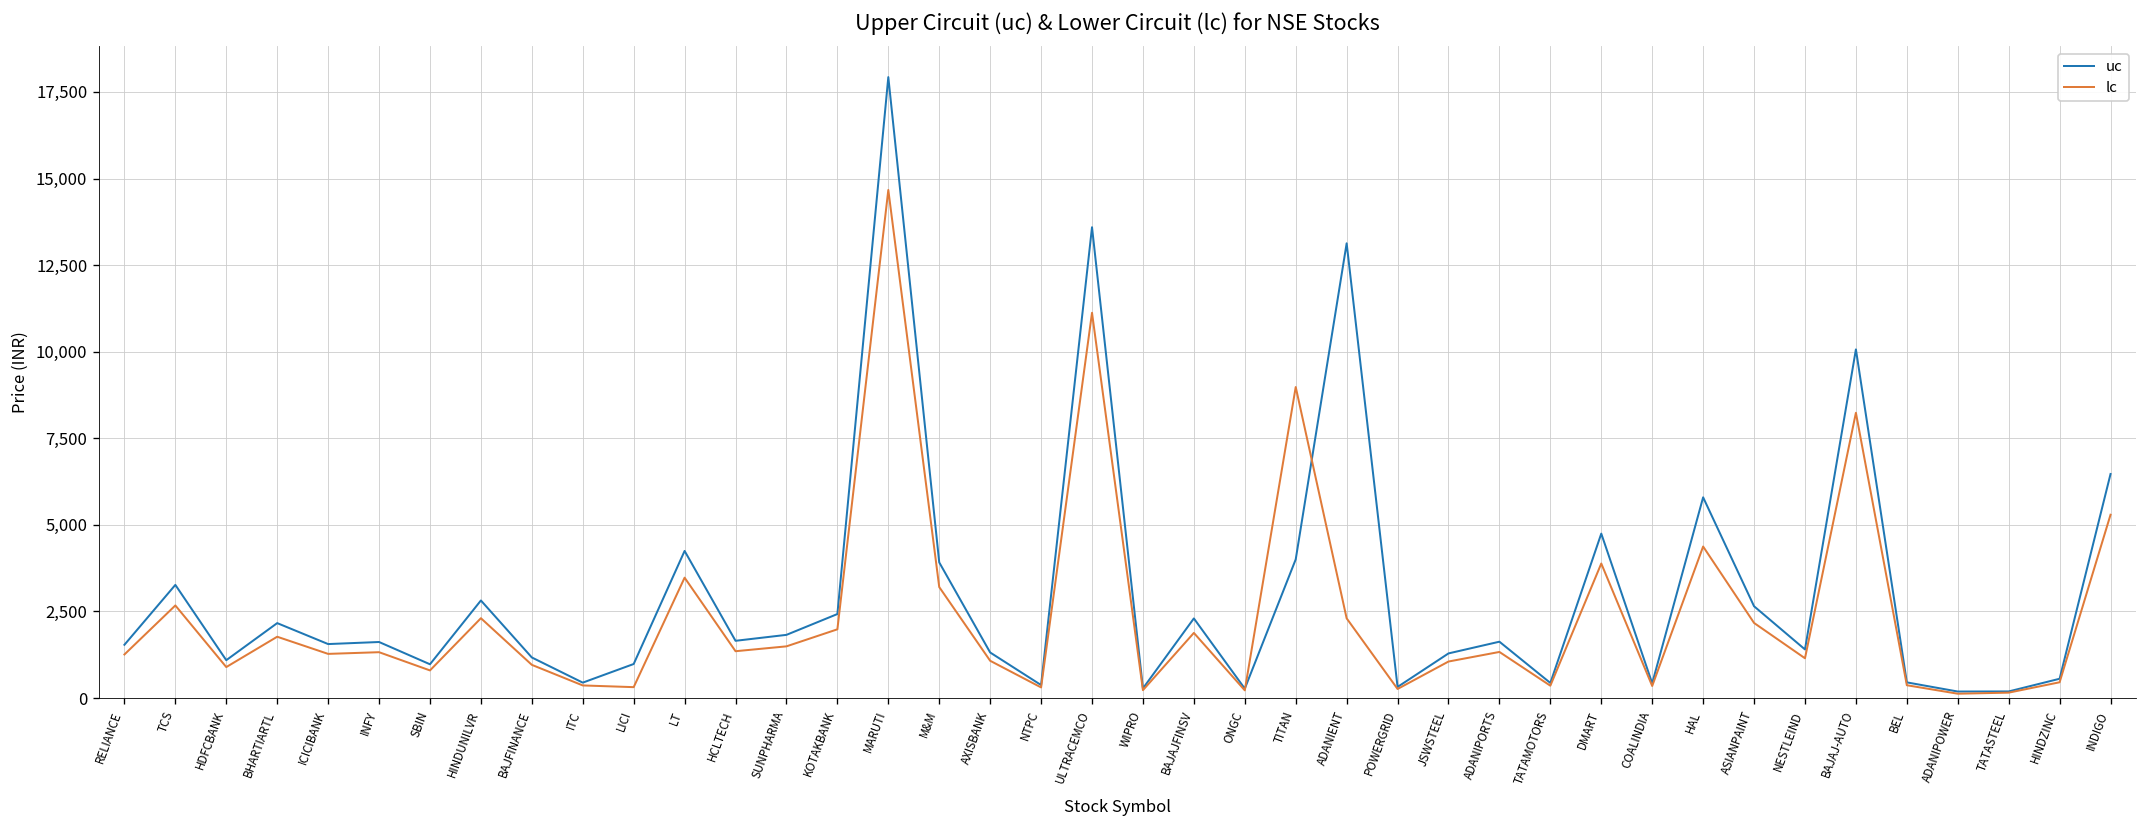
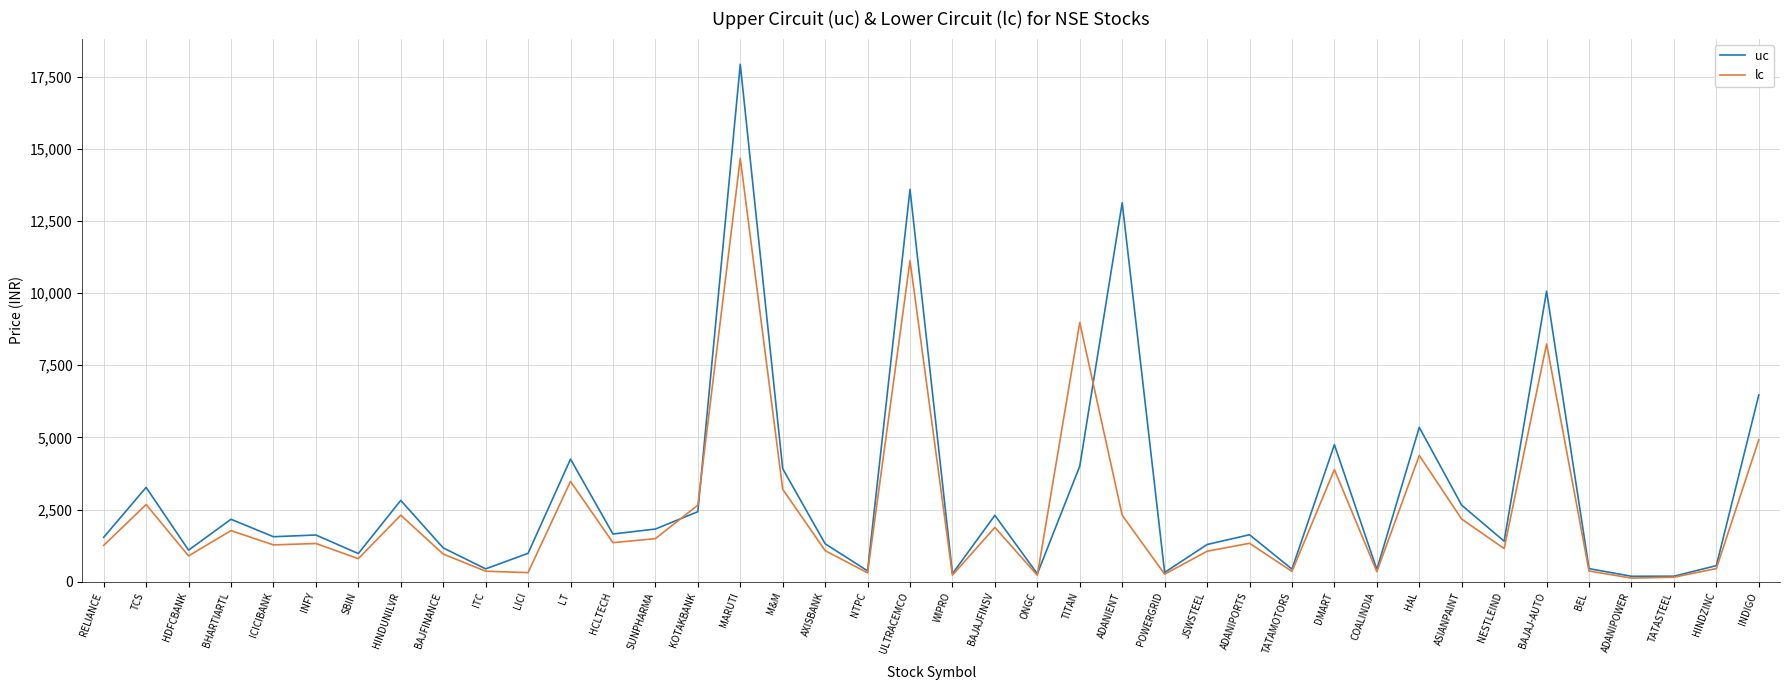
  {
    "uc": {
      "RELIANCE": "1,500",
      "TCS": "3,300",
      "HDFCBANK": "1,100",
      "BHARTIARTL": "2,200",
      "ICICIBANK": "1,600",
      "INFY": "1,600",
      "SBIN": "1,000",
      "HINDUNILVR": "2,800",
      "BAJFINANCE": "1,200",
      "LICI": "1,000",
      "LT": "4,200",
      "HCLTECH": "1,700",
      "SUNPHARMA": "1,800",
      "KOTAKBANK": "2,400",
      "MARUTI": "17,900",
      "M&M": "3,900",
      "AXISBANK": "1,300",
      "ULTRACEMCO": "13,600",
      "BAJAJFINSV": "2,300",
      "TITAN": "4,000",
      "ADANIENT": "13,100",
      "JSWSTEEL": "1,300",
      "ADANIPORTS": "1,600",
      "DMART": "4,700",
-     "HAL": "5,800",
+     "HAL": "5,300",
      "ASIANPAINT": "2,700",
      "NESTLEIND": "1,400",
      "BAJAJ-AUTO": "10,100",
      "HINDZINC": "600",
      "INDIGO": "6,500"
    },
    "lc": {
      "RELIANCE": "1,300",
      "TCS": "2,700",
      "HDFCBANK": "900",
      "BHARTIARTL": "1,800",
      "ICICIBANK": "1,300",
      "INFY": "1,300",
      "SBIN": "800",
      "HINDUNILVR": "2,300",
      "BAJFINANCE": "1,000",
      "LICI": "300",
      "LT": "3,500",
      "HCLTECH": "1,400",
      "SUNPHARMA": "1,500",
-     "KOTAKBANK": "2,000",
+     "KOTAKBANK": "2,700",
      "MARUTI": "14,700",
      "M&M": "3,200",
      "AXISBANK": "1,100",
      "ULTRACEMCO": "11,100",
      "BAJAJFINSV": "1,900",
      "TITAN": "9,000",
      "ADANIENT": "2,300",
      "JSWSTEEL": "1,100",
      "ADANIPORTS": "1,300",
      "DMART": "3,900",
      "HAL": "4,400",
      "ASIANPAINT": "2,200",
      "NESTLEIND": "1,100",
      "BAJAJ-AUTO": "8,200",
      "HINDZINC": "500",
-     "INDIGO": "5,300"
+     "INDIGO": "4,900"
    }
  }
